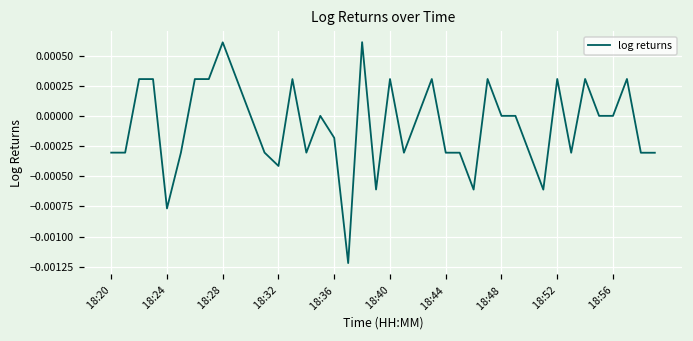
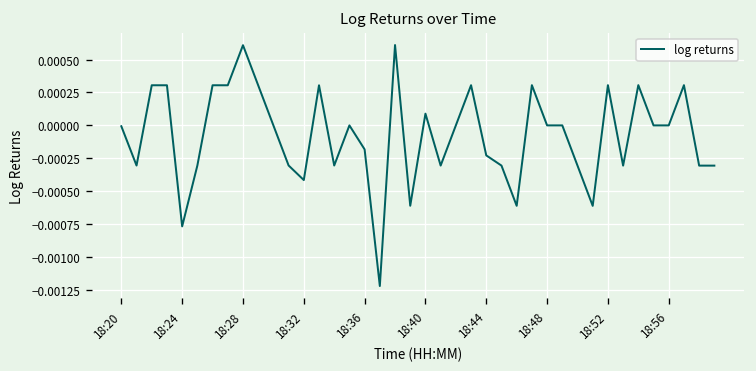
  {
-   "18:20": -0.00030,
+   "18:20": -0.00001,
    "18:24": -0.00077,
    "18:28": 0.00061,
    "18:32": -0.00042,
    "18:36": -0.00018,
-   "18:40": 0.00031,
-   "18:44": -0.00031,
+   "18:40": 0.00009,
+   "18:44": -0.00023,
    "18:48": 0.00000,
    "18:52": 0.00031,
    "18:56": 0.00000
  }
